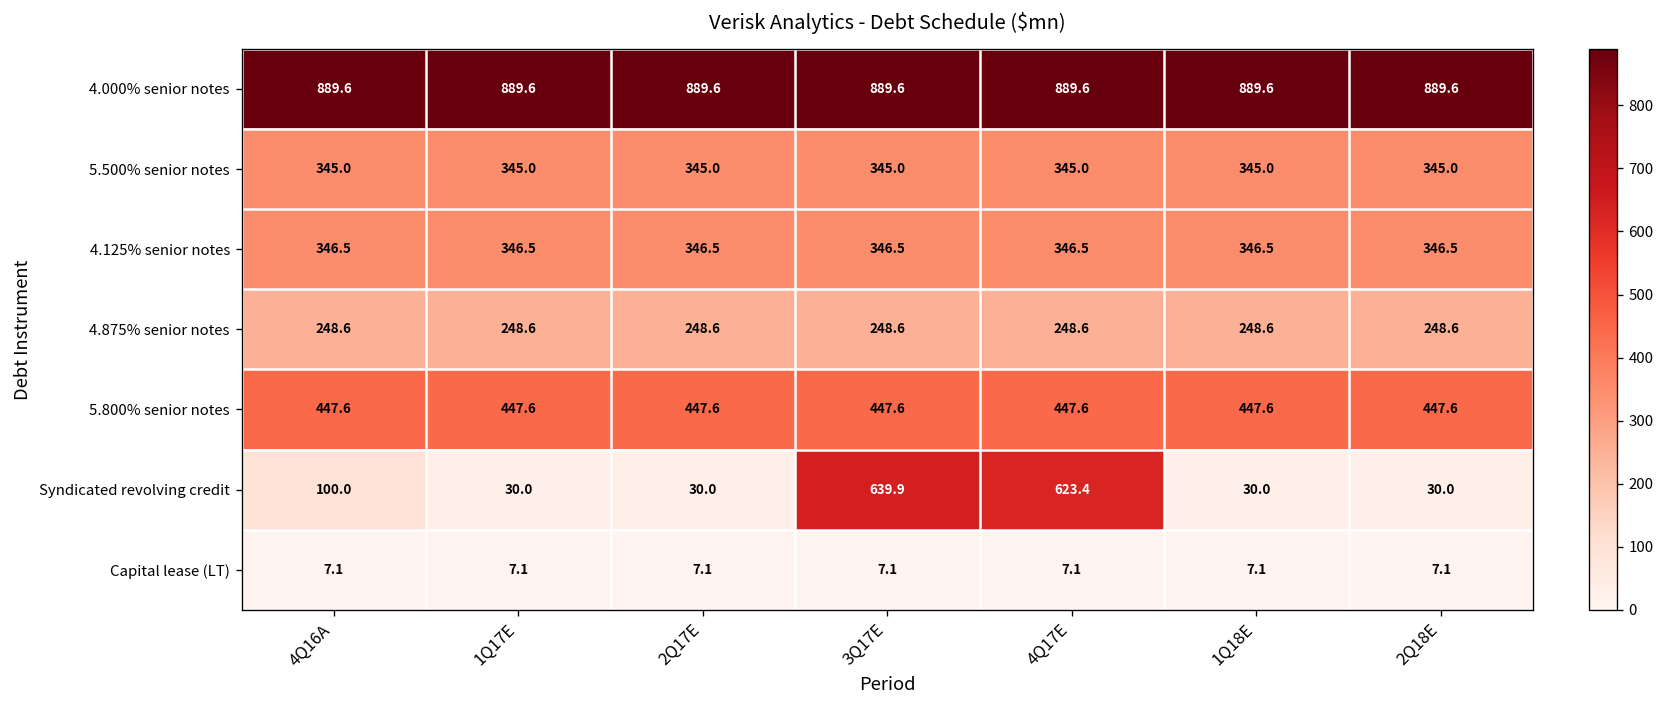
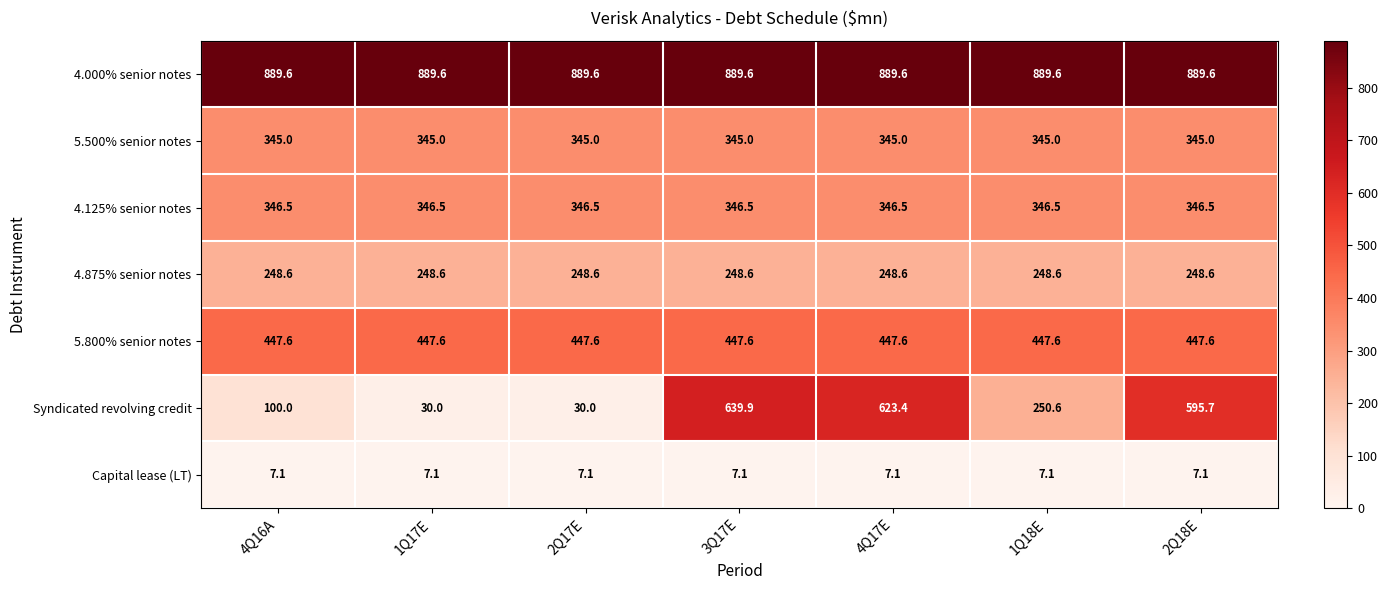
  {
    "4.000% senior notes": {
      "4Q16A": 889.6,
      "1Q17E": 889.6,
      "2Q17E": 889.6,
      "3Q17E": 889.6,
      "4Q17E": 889.6,
      "1Q18E": 889.6,
      "2Q18E": 889.6
    },
    "5.500% senior notes": {
      "4Q16A": 345.0,
      "1Q17E": 345.0,
      "2Q17E": 345.0,
      "3Q17E": 345.0,
      "4Q17E": 345.0,
      "1Q18E": 345.0,
      "2Q18E": 345.0
    },
    "4.125% senior notes": {
      "4Q16A": 346.5,
      "1Q17E": 346.5,
      "2Q17E": 346.5,
      "3Q17E": 346.5,
      "4Q17E": 346.5,
      "1Q18E": 346.5,
      "2Q18E": 346.5
    },
    "4.875% senior notes": {
      "4Q16A": 248.6,
      "1Q17E": 248.6,
      "2Q17E": 248.6,
      "3Q17E": 248.6,
      "4Q17E": 248.6,
      "1Q18E": 248.6,
      "2Q18E": 248.6
    },
    "5.800% senior notes": {
      "4Q16A": 447.6,
      "1Q17E": 447.6,
      "2Q17E": 447.6,
      "3Q17E": 447.6,
      "4Q17E": 447.6,
      "1Q18E": 447.6,
      "2Q18E": 447.6
    },
    "Syndicated revolving credit": {
      "4Q16A": 100.0,
      "1Q17E": 30.0,
      "2Q17E": 30.0,
      "3Q17E": 639.9,
      "4Q17E": 623.4,
-     "1Q18E": 30.0,
-     "2Q18E": 30.0
+     "1Q18E": 250.6,
+     "2Q18E": 595.7
    },
    "Capital lease (LT)": {
      "4Q16A": 7.1,
      "1Q17E": 7.1,
      "2Q17E": 7.1,
      "3Q17E": 7.1,
      "4Q17E": 7.1,
      "1Q18E": 7.1,
      "2Q18E": 7.1
    }
  }
